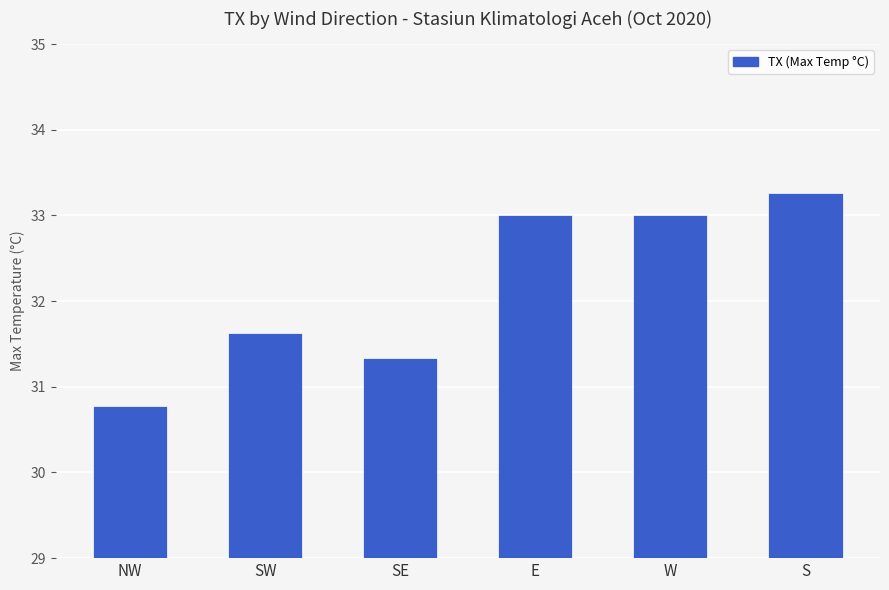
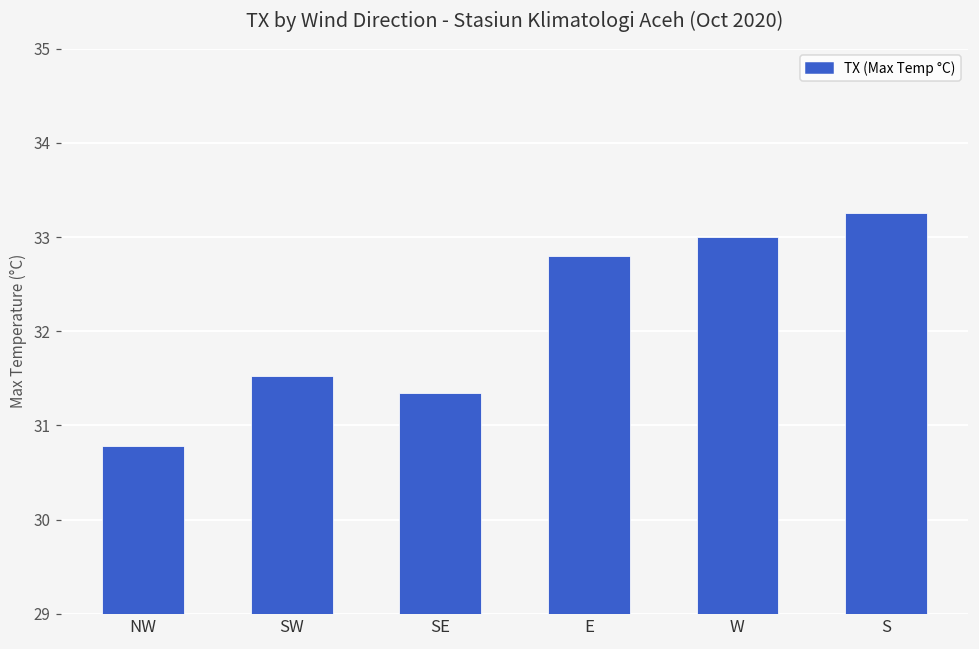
  {
    "NW": 30.8,
-   "SW": 31.6,
+   "SW": 31.5,
    "SE": 31.3,
-   "E": 33.0,
+   "E": 32.8,
    "W": 33.0,
    "S": 33.3
  }
